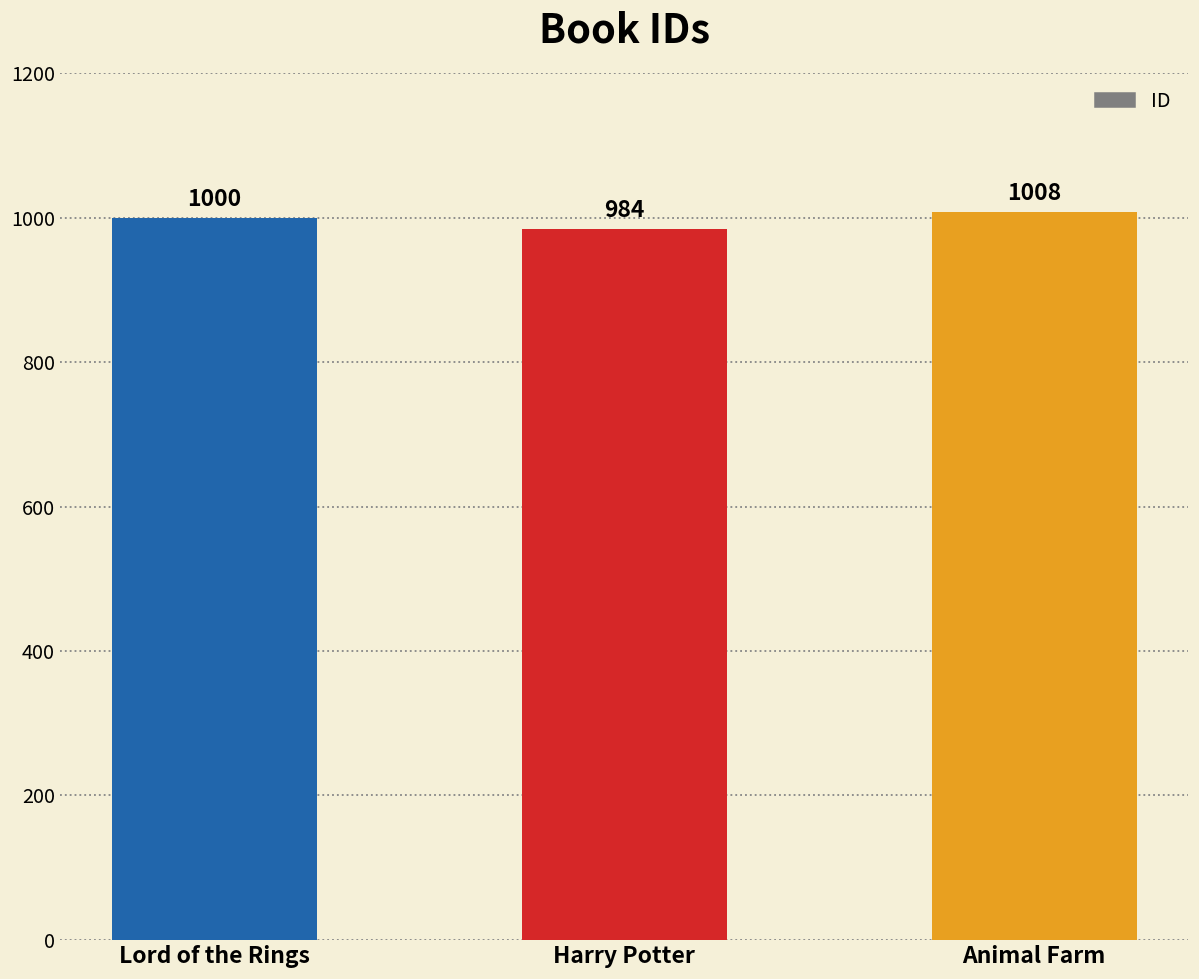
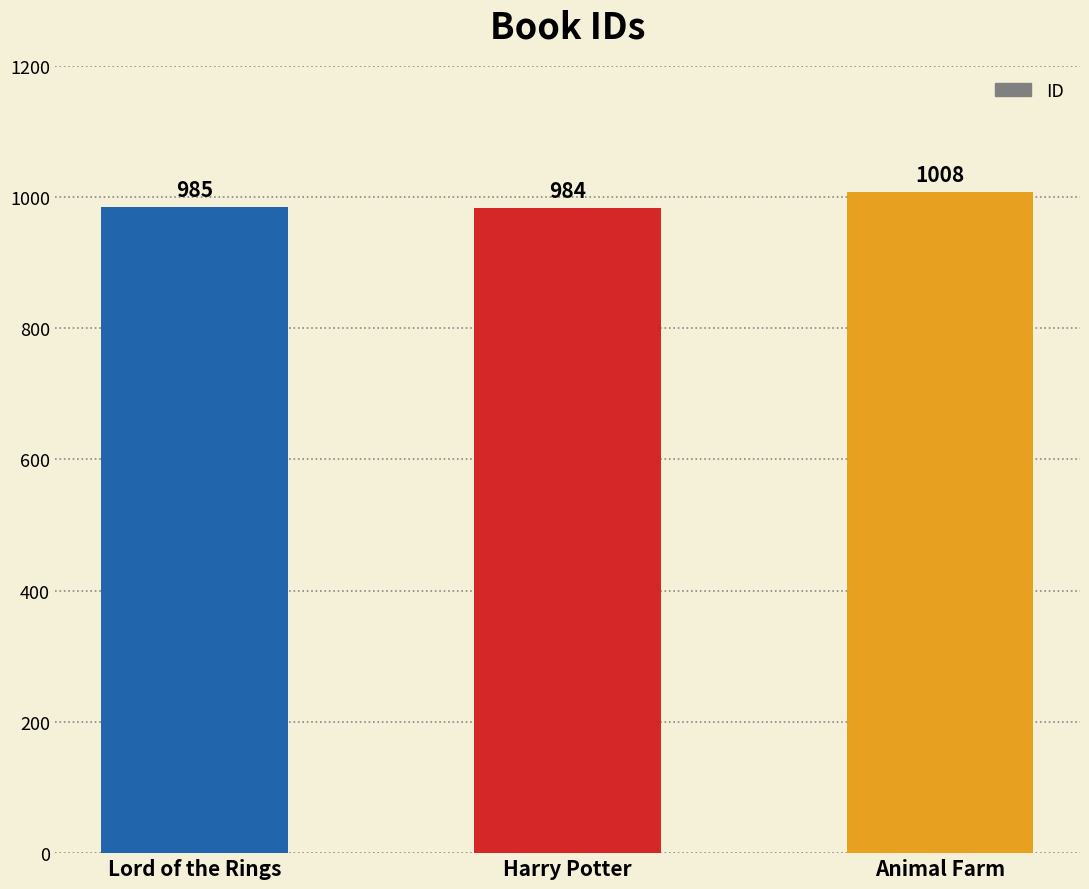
  {
-   "Lord of the Rings": 1000,
+   "Lord of the Rings": 985,
    "Harry Potter": 984,
    "Animal Farm": 1008
  }
